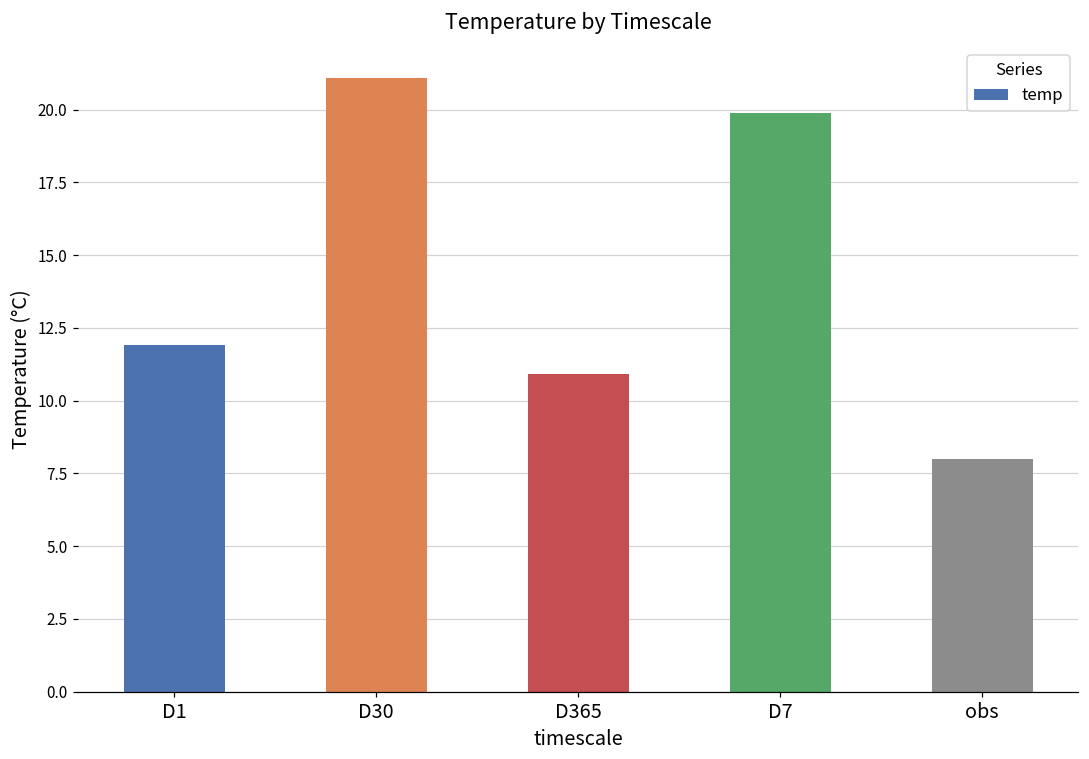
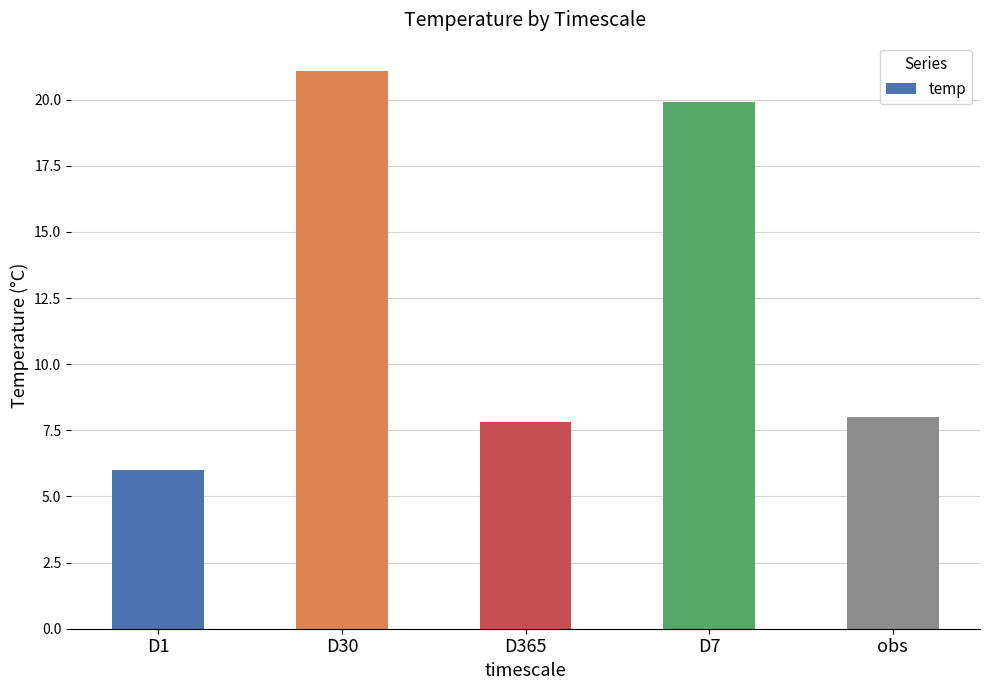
  {
-   "D1": 11.9,
+   "D1": 6.0,
    "D30": 21.1,
-   "D365": 10.9,
+   "D365": 7.8,
    "D7": 19.9,
    "obs": 8.0
  }
